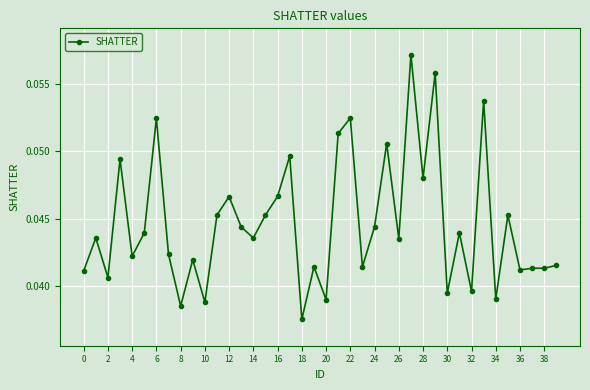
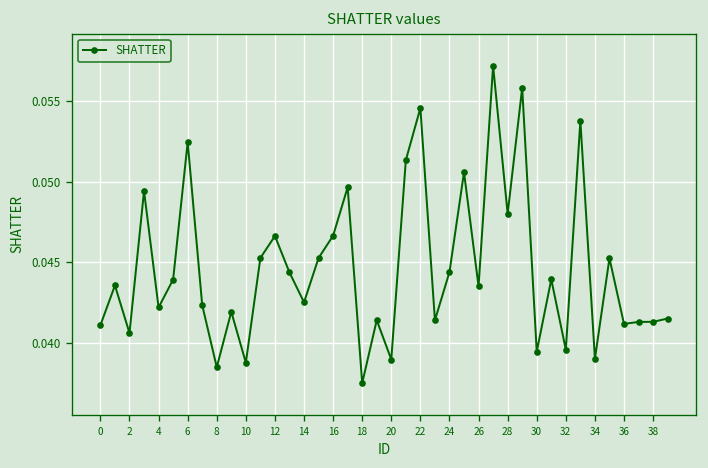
  {
    "0": 0.0411,
    "2": 0.0406,
    "4": 0.0422,
    "6": 0.0524,
    "8": 0.0385,
    "10": 0.0388,
    "12": 0.0466,
-   "14": 0.0436,
+   "14": 0.0425,
    "16": 0.0467,
    "18": 0.0375,
    "20": 0.0390,
-   "22": 0.0525,
+   "22": 0.0546,
    "24": 0.0444,
    "26": 0.0435,
    "28": 0.0480,
    "30": 0.0395,
    "32": 0.0396,
    "34": 0.0390,
    "36": 0.0412,
    "38": 0.0413
  }
